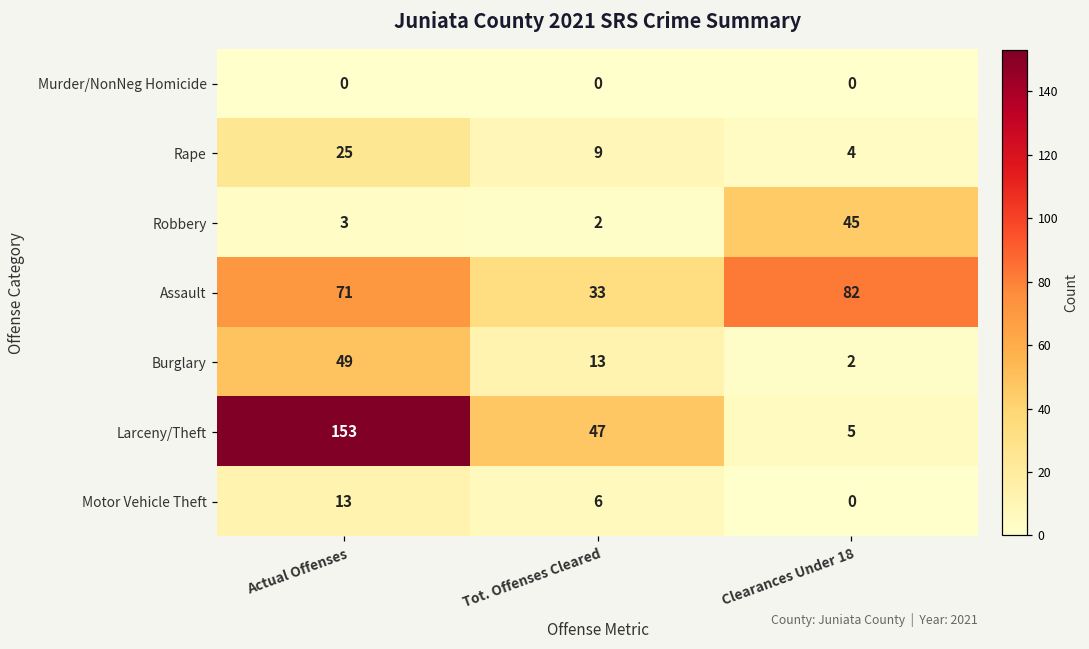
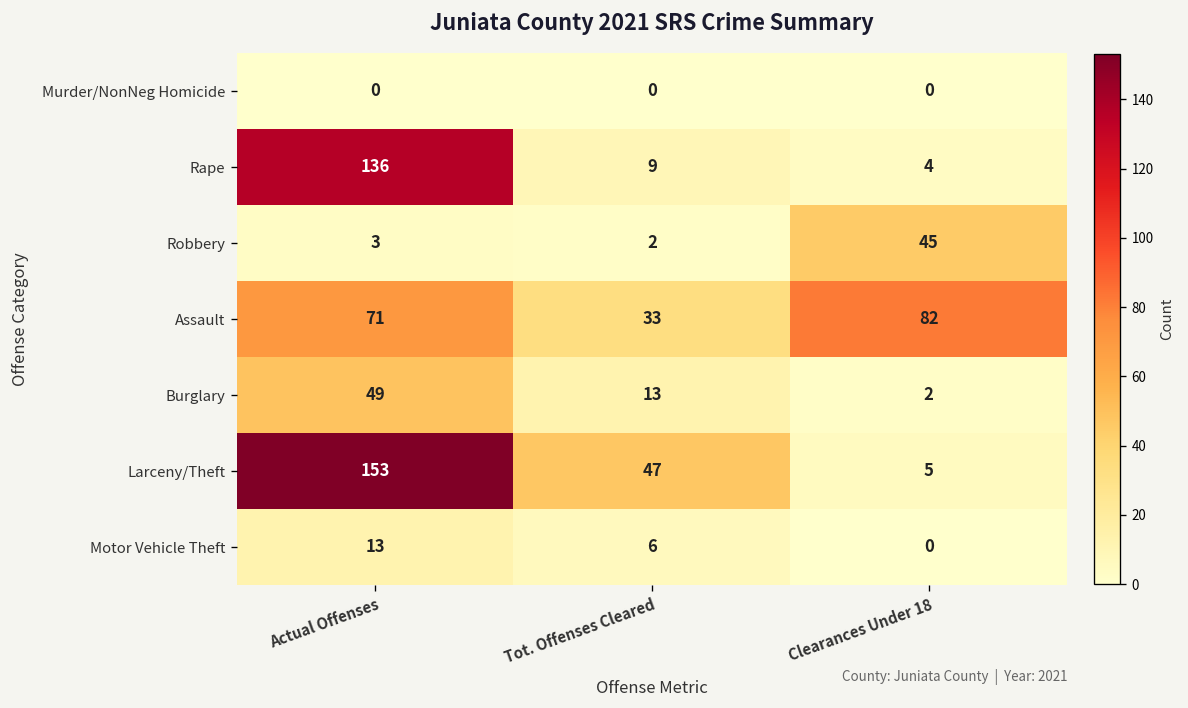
  {
    "Murder/NonNeg Homicide": {
      "Actual Offenses": 0,
      "Tot. Offenses Cleared": 0,
      "Clearances Under 18": 0
    },
    "Rape": {
-     "Actual Offenses": 25,
+     "Actual Offenses": 136,
      "Tot. Offenses Cleared": 9,
      "Clearances Under 18": 4
    },
    "Robbery": {
      "Actual Offenses": 3,
      "Tot. Offenses Cleared": 2,
      "Clearances Under 18": 45
    },
    "Assault": {
      "Actual Offenses": 71,
      "Tot. Offenses Cleared": 33,
      "Clearances Under 18": 82
    },
    "Burglary": {
      "Actual Offenses": 49,
      "Tot. Offenses Cleared": 13,
      "Clearances Under 18": 2
    },
    "Larceny/Theft": {
      "Actual Offenses": 153,
      "Tot. Offenses Cleared": 47,
      "Clearances Under 18": 5
    },
    "Motor Vehicle Theft": {
      "Actual Offenses": 13,
      "Tot. Offenses Cleared": 6,
      "Clearances Under 18": 0
    }
  }
